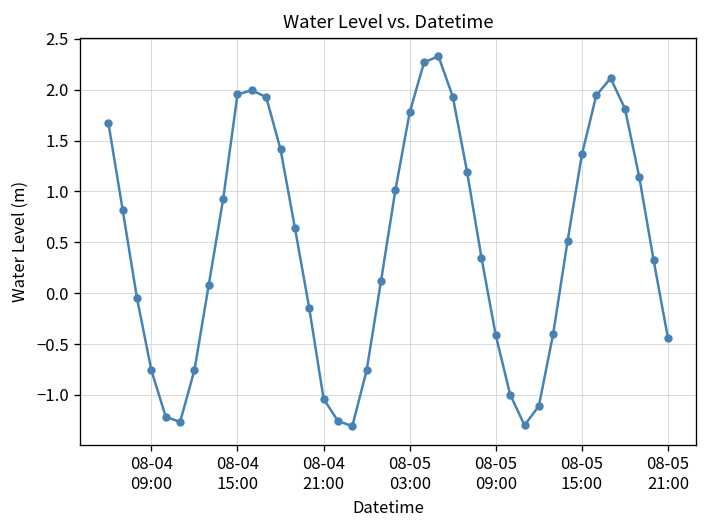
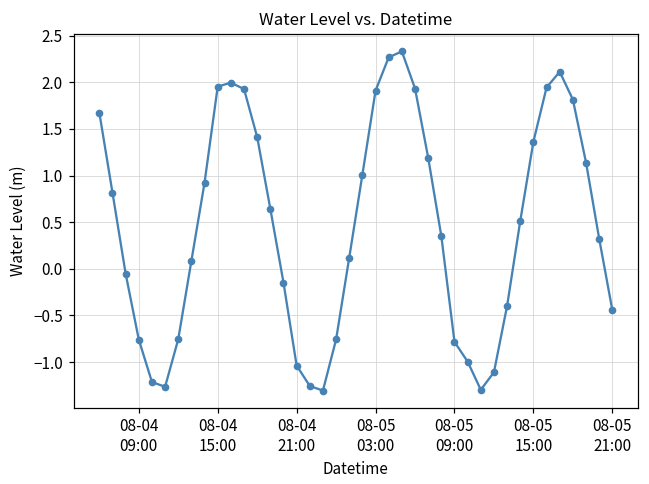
  {
    "08-04 09:00": -0.8,
    "08-04 15:00": 2.0,
    "08-04 21:00": -1.0,
-   "08-05 03:00": 1.8,
-   "08-05 09:00": -0.4,
+   "08-05 03:00": 1.9,
+   "08-05 09:00": -0.8,
    "08-05 15:00": 1.4,
    "08-05 21:00": -0.4
  }
